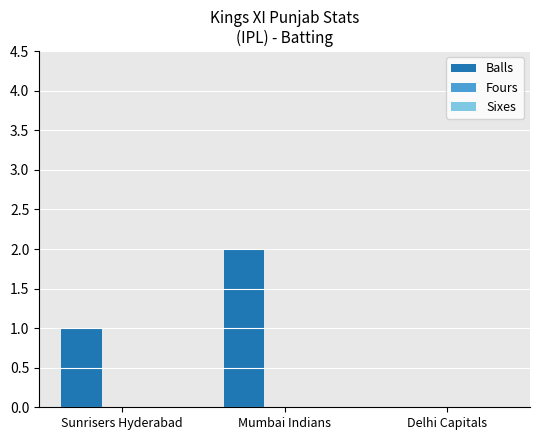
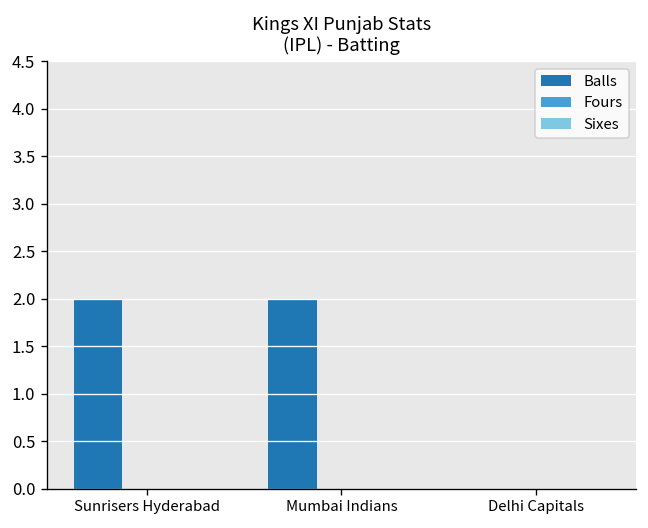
  {
    "Balls": {
-     "Sunrisers Hyderabad": 1,
+     "Sunrisers Hyderabad": 2,
      "Mumbai Indians": 2,
      "Delhi Capitals": 0
    },
    "Fours": {
      "Sunrisers Hyderabad": 0,
      "Mumbai Indians": 0,
      "Delhi Capitals": 0
    },
    "Sixes": {
      "Sunrisers Hyderabad": 0,
      "Mumbai Indians": 0,
      "Delhi Capitals": 0
    }
  }
